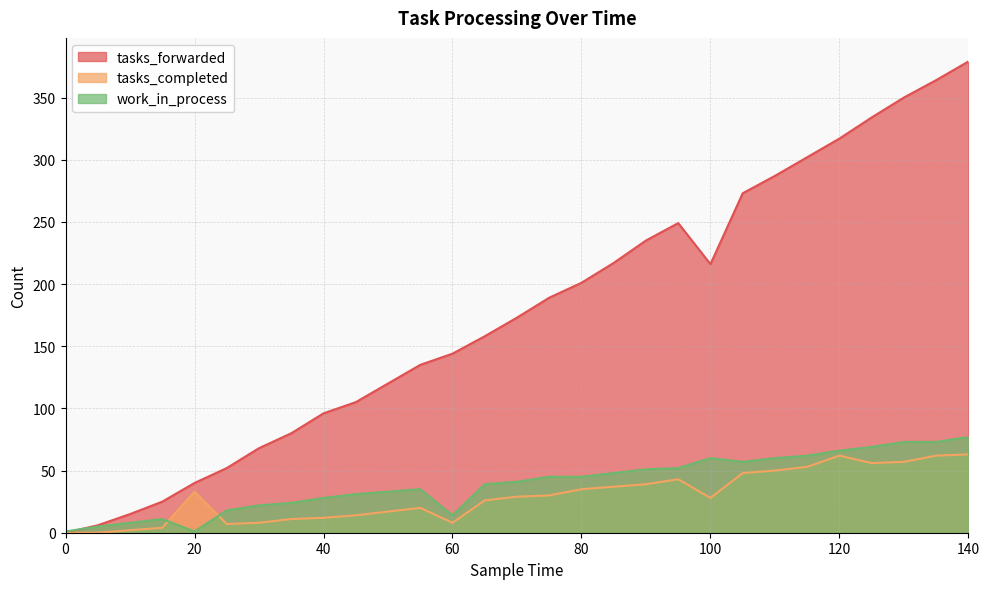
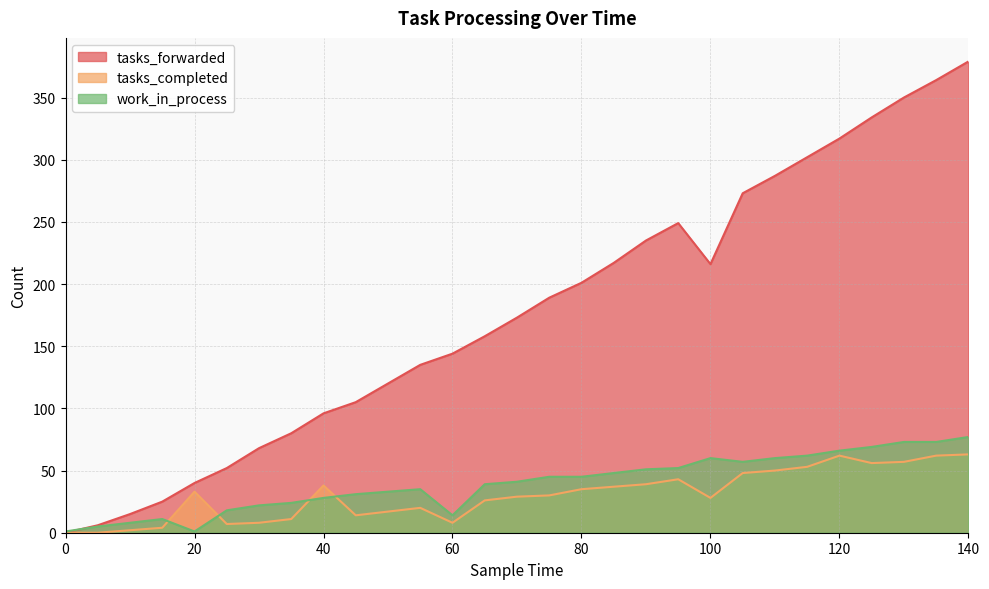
  {
    "tasks_forwarded": {
      "20": 40,
      "40": 96,
      "60": 144,
      "80": 201,
      "100": 216,
      "120": 317,
      "140": 379
    },
    "tasks_completed": {
      "20": 33,
-     "40": 12,
+     "40": 38,
      "60": 8,
      "80": 35,
      "100": 28,
      "120": 62,
      "140": 63
    },
    "work_in_process": {
      "20": 1,
      "40": 28,
      "60": 14,
      "80": 45,
      "100": 60,
      "120": 66,
      "140": 77
    }
  }
